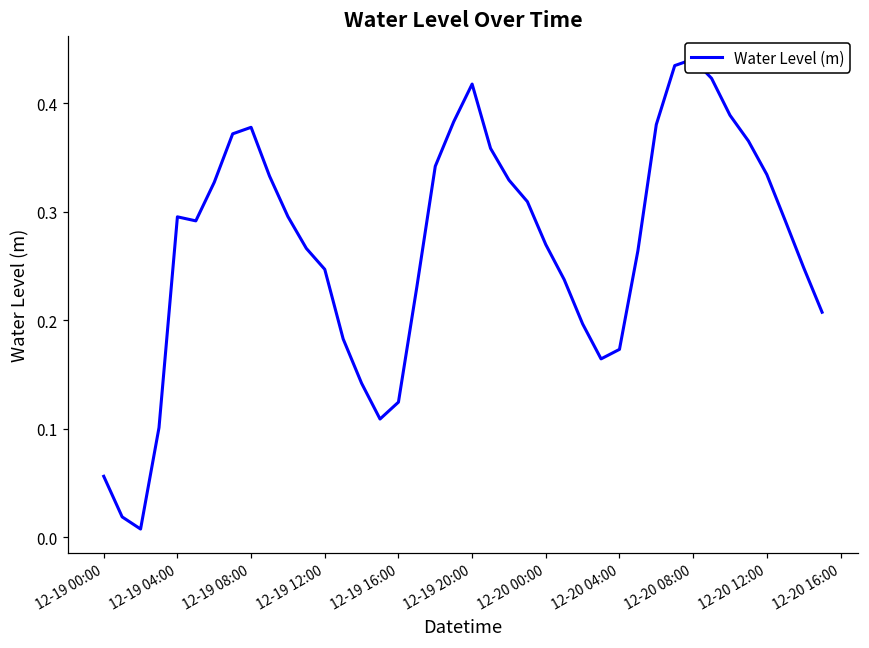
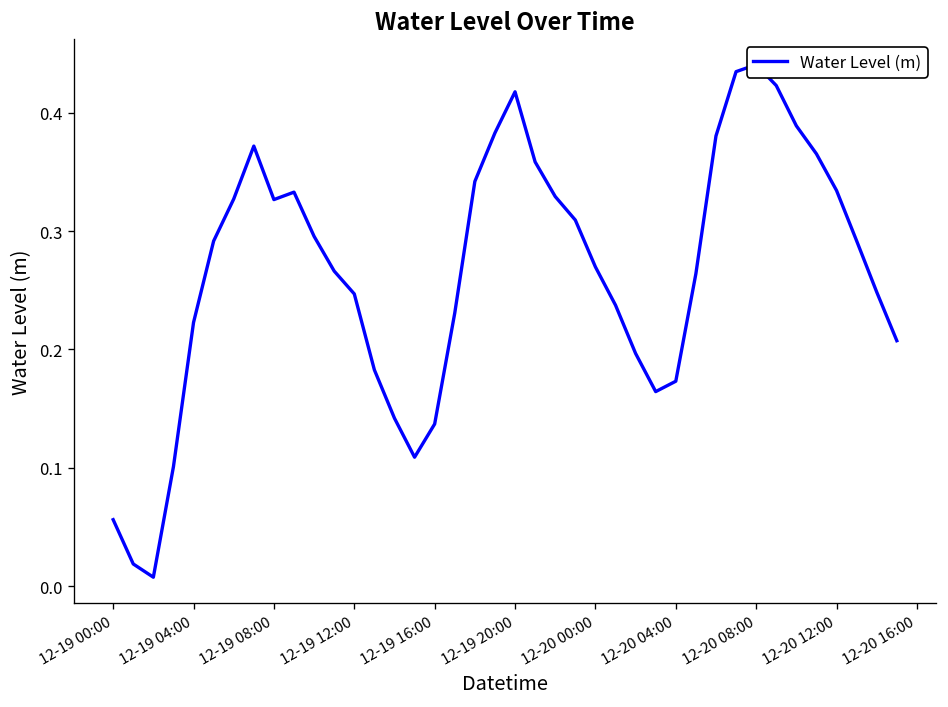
  {
    "12-19 00:00": 0.06,
-   "12-19 04:00": 0.30,
-   "12-19 08:00": 0.38,
+   "12-19 04:00": 0.22,
+   "12-19 08:00": 0.33,
    "12-19 12:00": 0.25,
-   "12-19 16:00": 0.12,
+   "12-19 16:00": 0.14,
    "12-19 20:00": 0.42,
    "12-20 00:00": 0.27,
    "12-20 04:00": 0.17,
    "12-20 12:00": 0.33
  }
